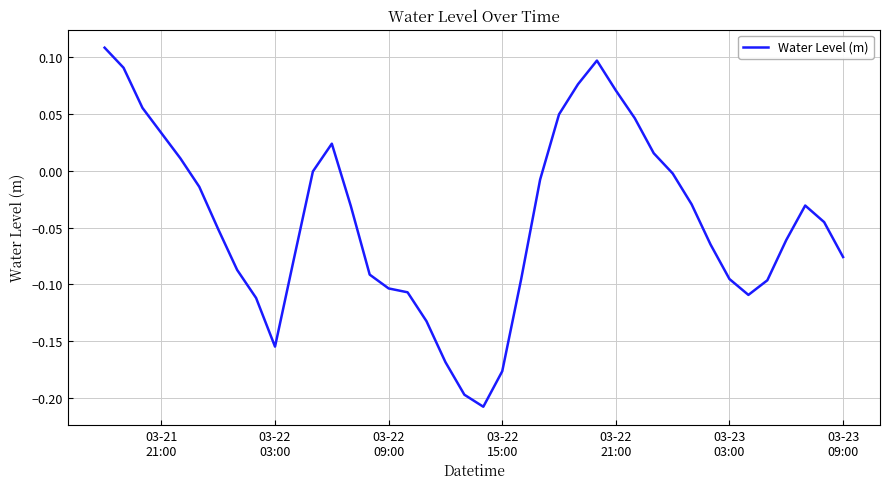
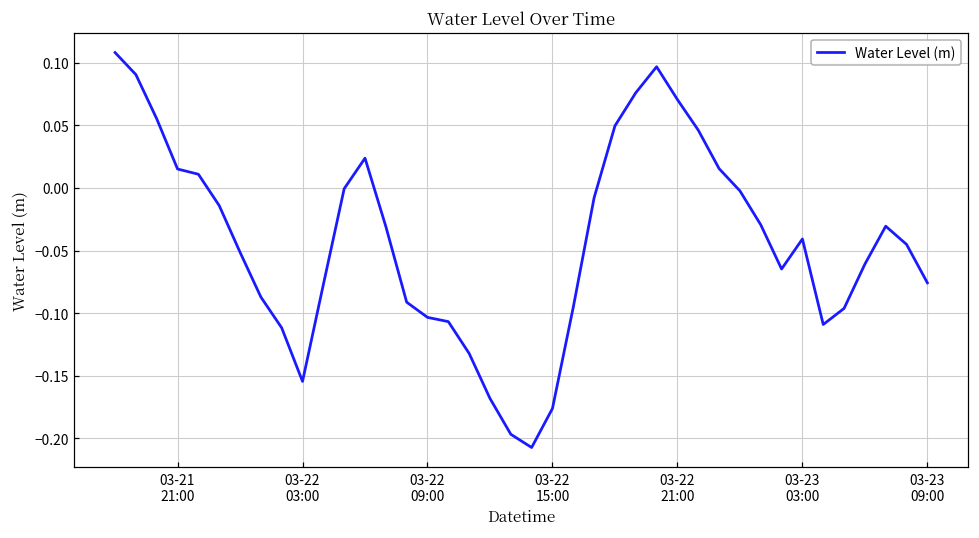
  {
-   "03-21 21:00": 0.033,
+   "03-21 21:00": 0.015,
    "03-22 03:00": -0.155,
    "03-22 09:00": -0.103,
    "03-22 15:00": -0.176,
    "03-22 21:00": 0.071,
-   "03-23 03:00": -0.095,
+   "03-23 03:00": -0.041,
    "03-23 09:00": -0.076
  }
